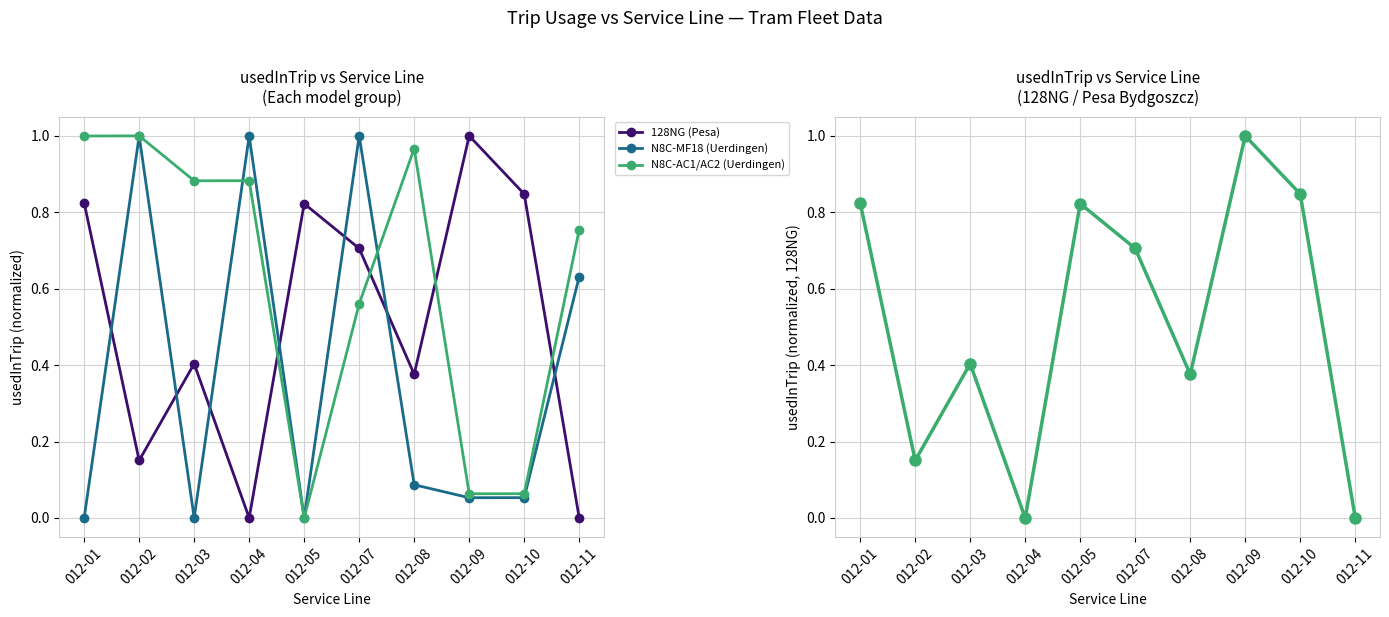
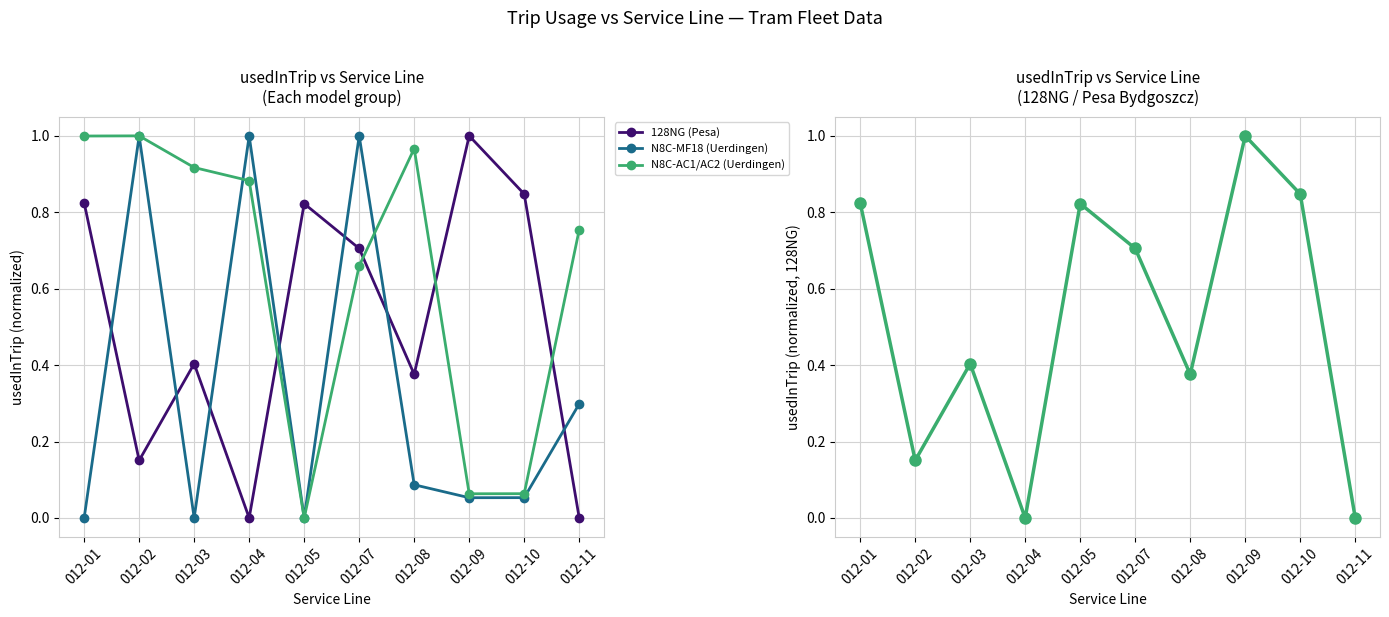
  {
    "usedInTrip vs Service Line (Each model group)": {
      "128NG (Pesa)": {
        "012-01": 0.82,
        "012-02": 0.15,
        "012-03": 0.40,
        "012-04": 0.00,
        "012-05": 0.82,
        "012-07": 0.71,
        "012-08": 0.38,
        "012-09": 1.00,
        "012-10": 0.85,
        "012-11": 0.00
      },
      "N8C-MF18 (Uerdingen)": {
        "012-01": 0.00,
        "012-03": 0.00,
        "012-04": 1.00,
        "012-07": 1.00,
        "012-08": 0.09,
        "012-09": 0.05,
        "012-10": 0.05,
-       "012-11": 0.63
+       "012-11": 0.30
      },
      "N8C-AC1/AC2 (Uerdingen)": {
        "012-01": 1.00,
-       "012-03": 0.88,
+       "012-03": 0.92,
        "012-04": 0.88,
-       "012-07": 0.56,
+       "012-07": 0.66,
        "012-08": 0.97,
        "012-09": 0.06,
        "012-10": 0.06,
        "012-11": 0.75
      }
    },
    "usedInTrip vs Service Line (128NG / Pesa Bydgoszcz)": {
      "012-01": 0.82,
      "012-02": 0.15,
      "012-03": 0.40,
      "012-04": 0.00,
      "012-05": 0.82,
      "012-07": 0.71,
      "012-08": 0.38,
      "012-09": 1.00,
      "012-10": 0.85,
      "012-11": 0.00
    }
  }
